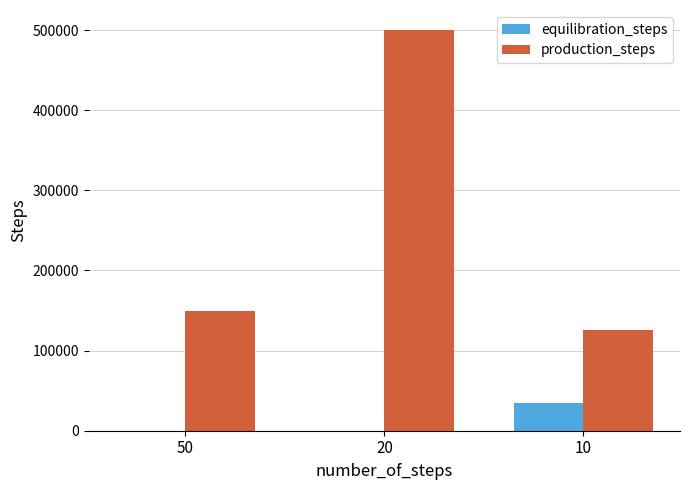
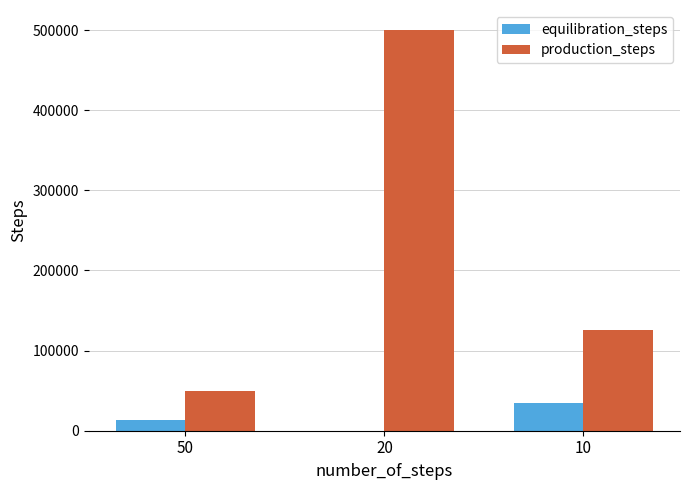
  {
    "equilibration_steps": {
-     "50": 0,
+     "50": 10000,
      "10": 40000
    },
    "production_steps": {
-     "50": 150000,
+     "50": 50000,
      "20": 500000,
      "10": 130000
    }
  }
